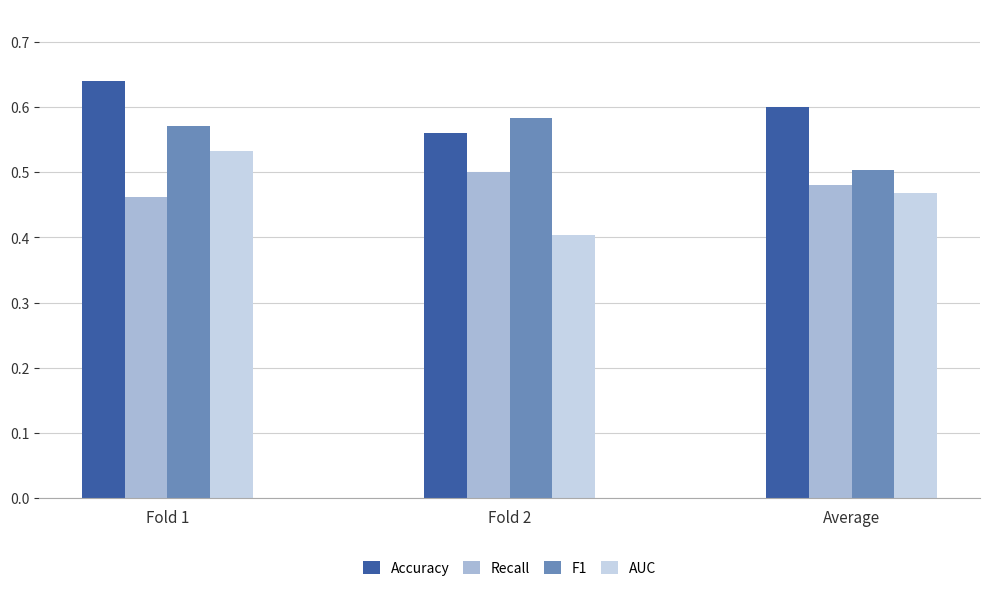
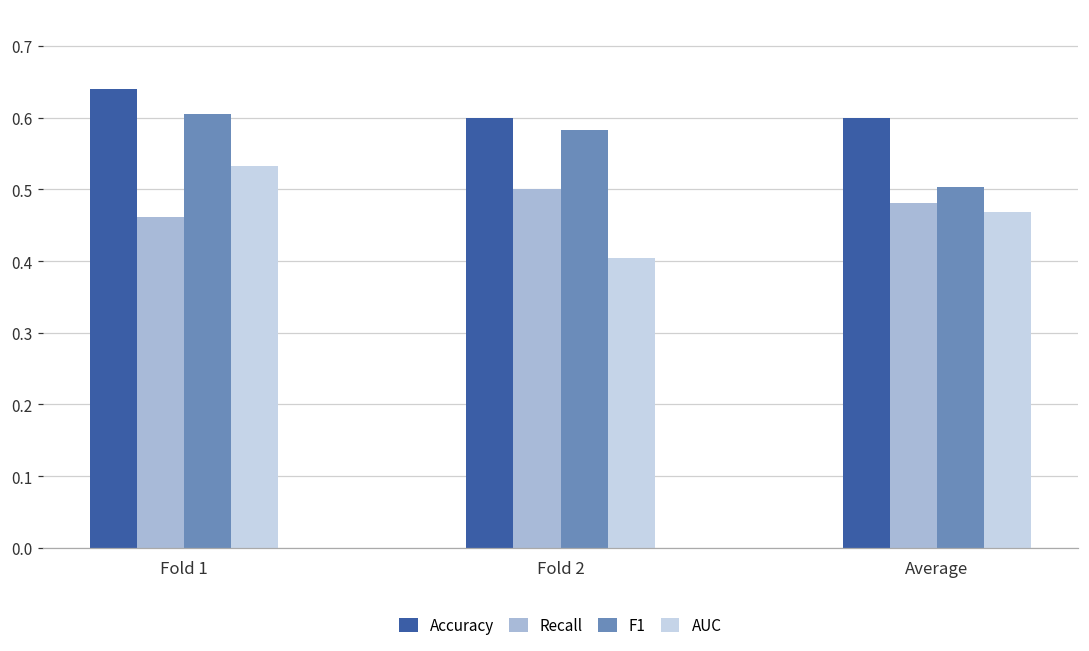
  {
    "Accuracy": {
      "Fold 1": 0.64,
-     "Fold 2": 0.56,
+     "Fold 2": 0.60,
      "Average": 0.60
    },
    "F1": {
-     "Fold 1": 0.57,
+     "Fold 1": 0.61,
      "Fold 2": 0.58,
      "Average": 0.50
    }
  }
